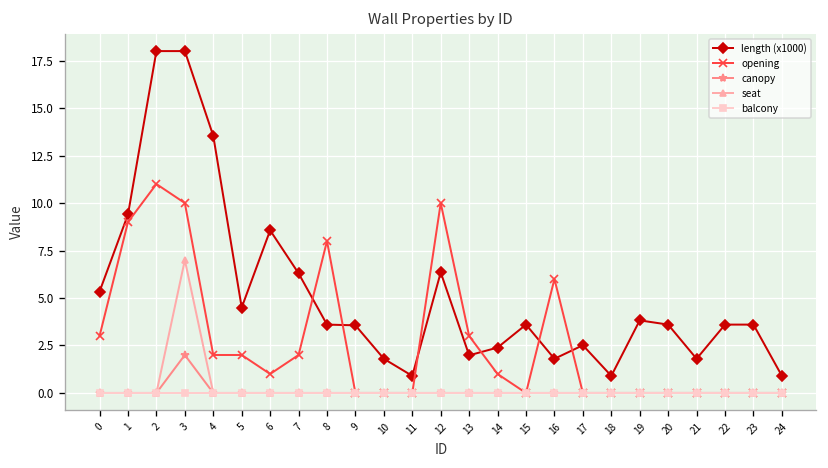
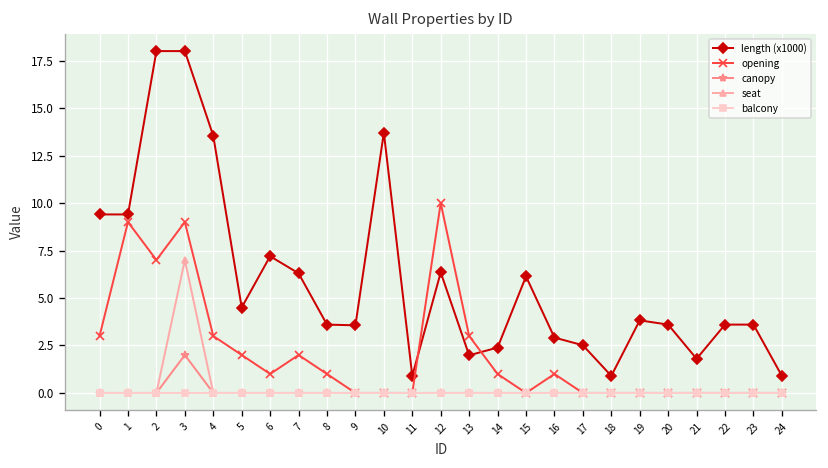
  {
    "length (x1000)": {
-     "0": 5.3,
+     "0": 9.4,
      "1": 9.4,
      "2": 18.0,
      "3": 18.0,
      "4": 13.5,
      "5": 4.5,
-     "6": 8.6,
+     "6": 7.2,
      "7": 6.3,
      "8": 3.6,
      "9": 3.6,
-     "10": 1.8,
+     "10": 13.7,
      "11": 0.9,
      "12": 6.3,
      "13": 2.0,
      "14": 2.4,
-     "15": 3.6,
-     "16": 1.8,
+     "15": 6.1,
+     "16": 2.9,
      "17": 2.5,
      "18": 0.9,
      "19": 3.8,
      "20": 3.6,
      "21": 1.8,
      "22": 3.6,
      "23": 3.6,
      "24": 0.9
    },
    "opening": {
      "0": 3,
      "1": 9,
-     "2": 11,
-     "3": 10,
-     "4": 2,
+     "2": 7,
+     "3": 9,
+     "4": 3,
      "5": 2,
      "6": 1,
      "7": 2,
-     "8": 8,
+     "8": 1,
      "12": 10,
      "13": 3,
      "14": 1,
-     "16": 6
+     "16": 1
    }
  }
